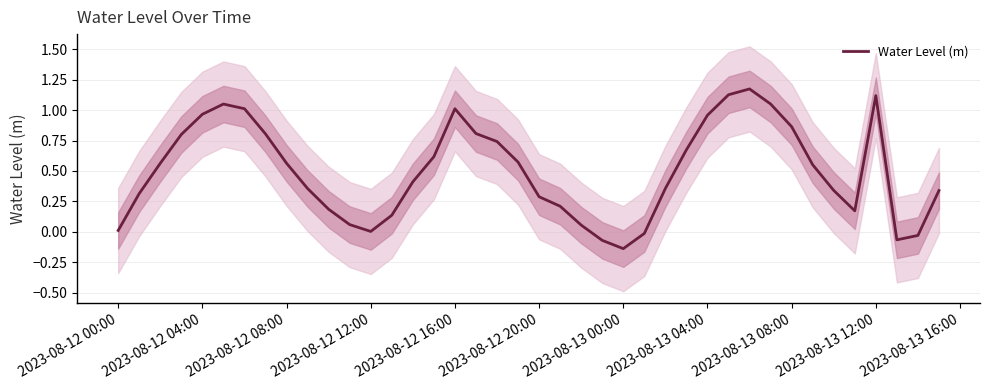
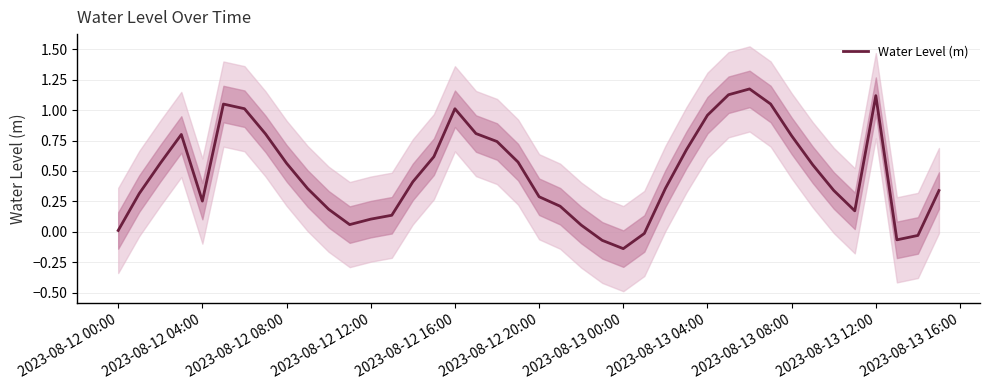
  {
    "Water Level (m)": {
      "2023-08-12 00:00": 0.01,
-     "2023-08-12 04:00": 0.97,
+     "2023-08-12 04:00": 0.25,
      "2023-08-12 08:00": 0.56,
-     "2023-08-12 12:00": 0.00,
+     "2023-08-12 12:00": 0.10,
      "2023-08-12 16:00": 1.01,
      "2023-08-12 20:00": 0.29,
      "2023-08-13 00:00": -0.14,
      "2023-08-13 04:00": 0.96,
-     "2023-08-13 08:00": 0.86,
+     "2023-08-13 08:00": 0.79,
      "2023-08-13 12:00": 1.12
    }
  }
